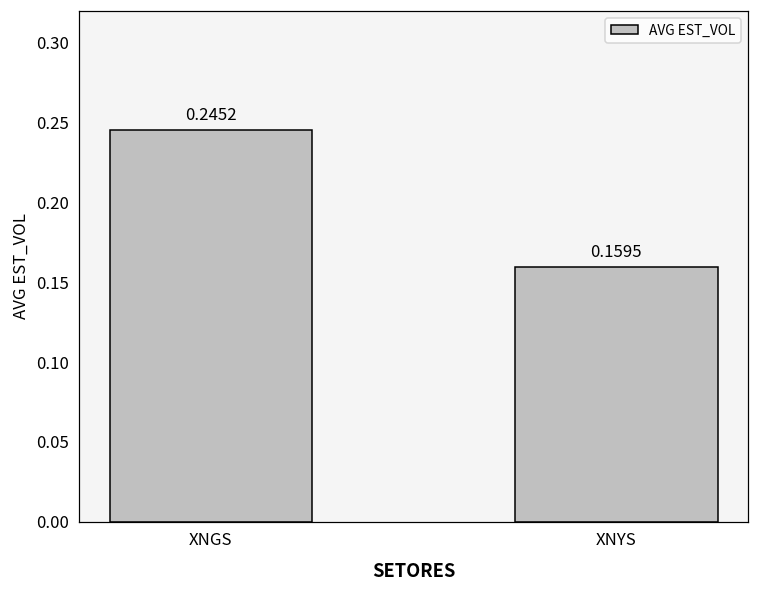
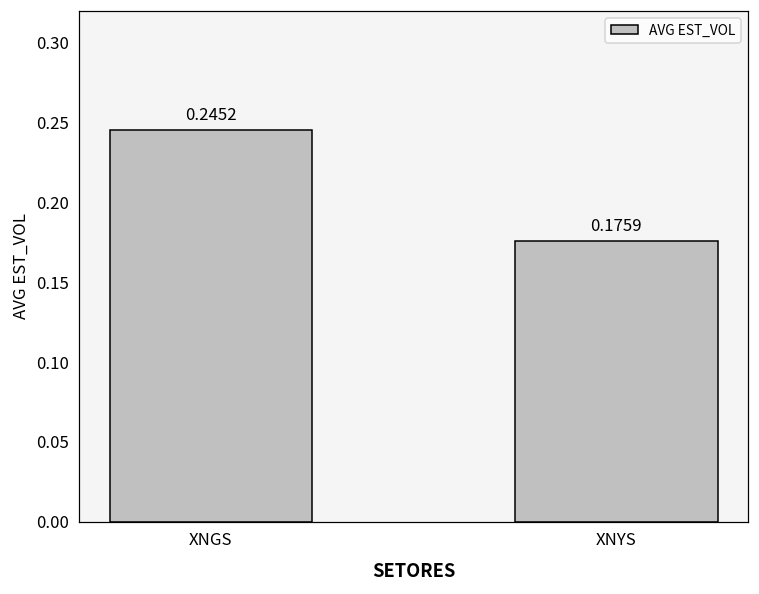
  {
    "XNGS": 0.2452,
-   "XNYS": 0.1595
+   "XNYS": 0.1759
  }
